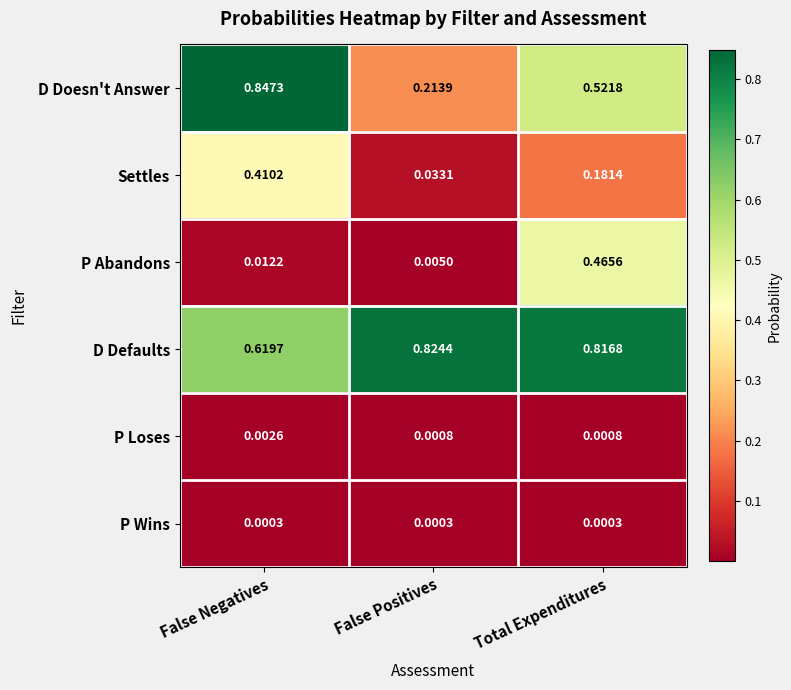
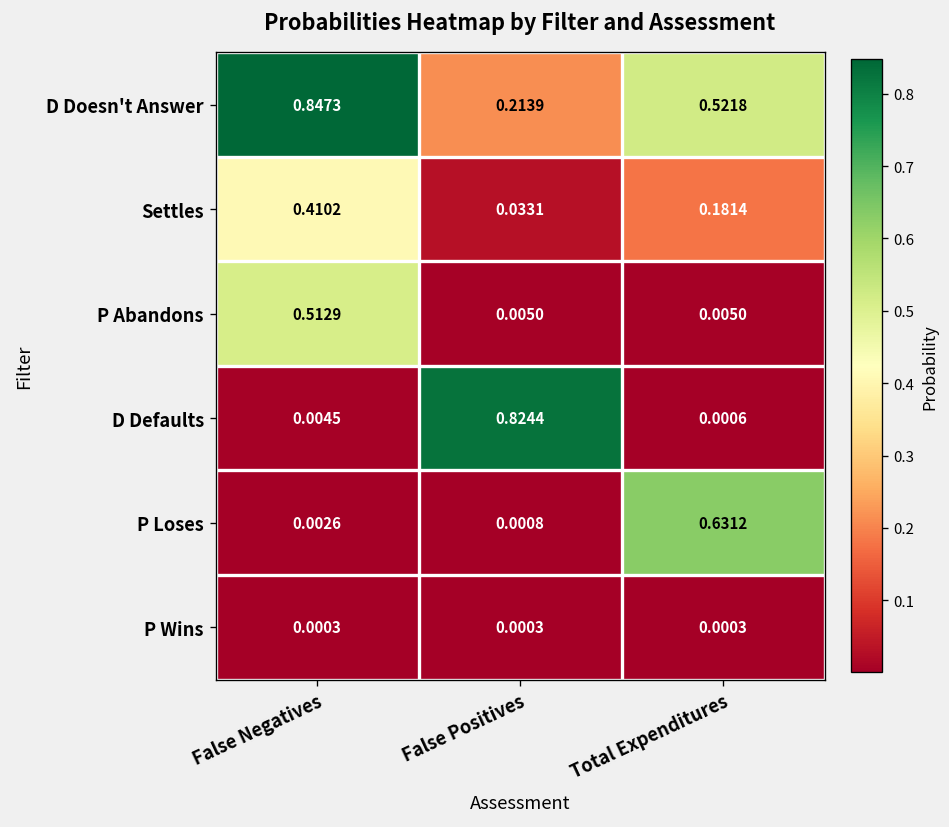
  {
    "D Doesn't Answer": {
      "False Negatives": 0.8473,
      "False Positives": 0.2139,
      "Total Expenditures": 0.5218
    },
    "Settles": {
      "False Negatives": 0.4102,
      "False Positives": 0.0331,
      "Total Expenditures": 0.1814
    },
    "P Abandons": {
-     "False Negatives": 0.0122,
+     "False Negatives": 0.5129,
      "False Positives": 0.0050,
-     "Total Expenditures": 0.4656
+     "Total Expenditures": 0.0050
    },
    "D Defaults": {
-     "False Negatives": 0.6197,
+     "False Negatives": 0.0045,
      "False Positives": 0.8244,
-     "Total Expenditures": 0.8168
+     "Total Expenditures": 0.0006
    },
    "P Loses": {
      "False Negatives": 0.0026,
      "False Positives": 0.0008,
-     "Total Expenditures": 0.0008
+     "Total Expenditures": 0.6312
    },
    "P Wins": {
      "False Negatives": 0.0003,
      "False Positives": 0.0003,
      "Total Expenditures": 0.0003
    }
  }
